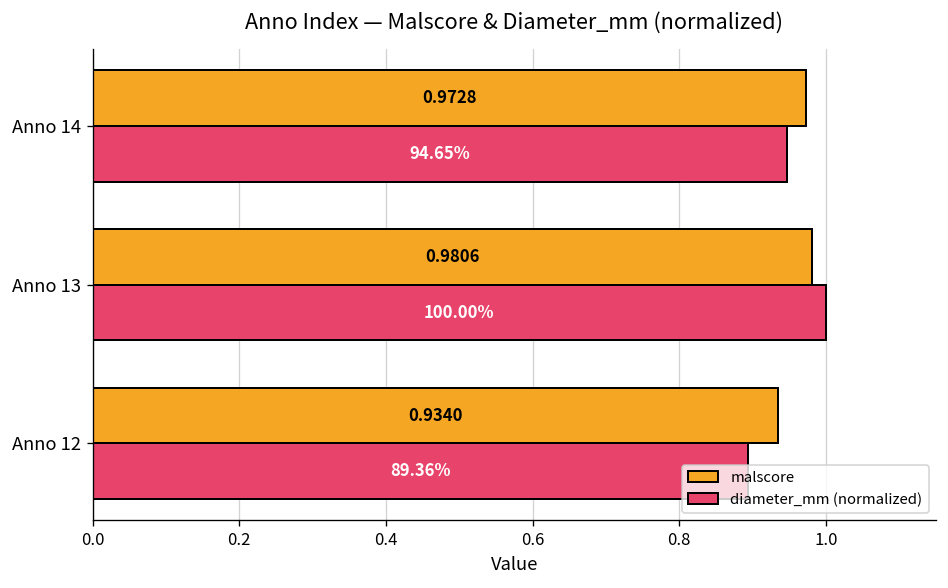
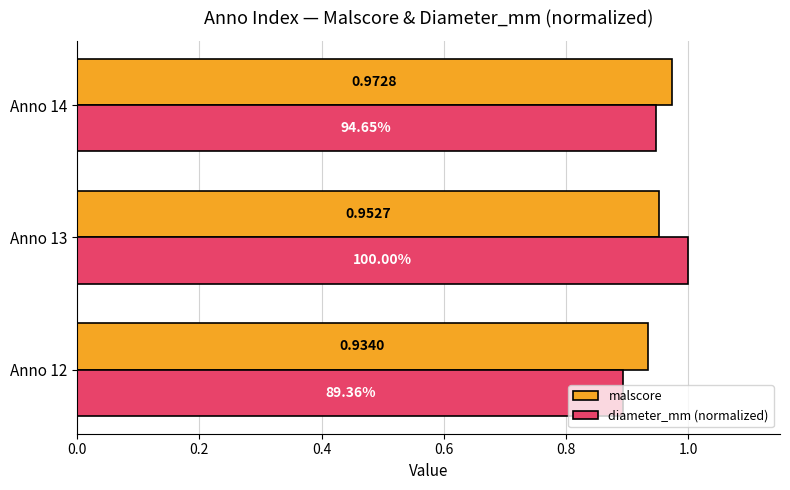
  {
    "malscore": {
      "Anno 14": "0.9728",
-     "Anno 13": "0.9806",
+     "Anno 13": "0.9527",
      "Anno 12": "0.9340"
    },
    "diameter_mm (normalized)": {
      "Anno 14": "94.65%",
      "Anno 13": "100.00%"
    }
  }
